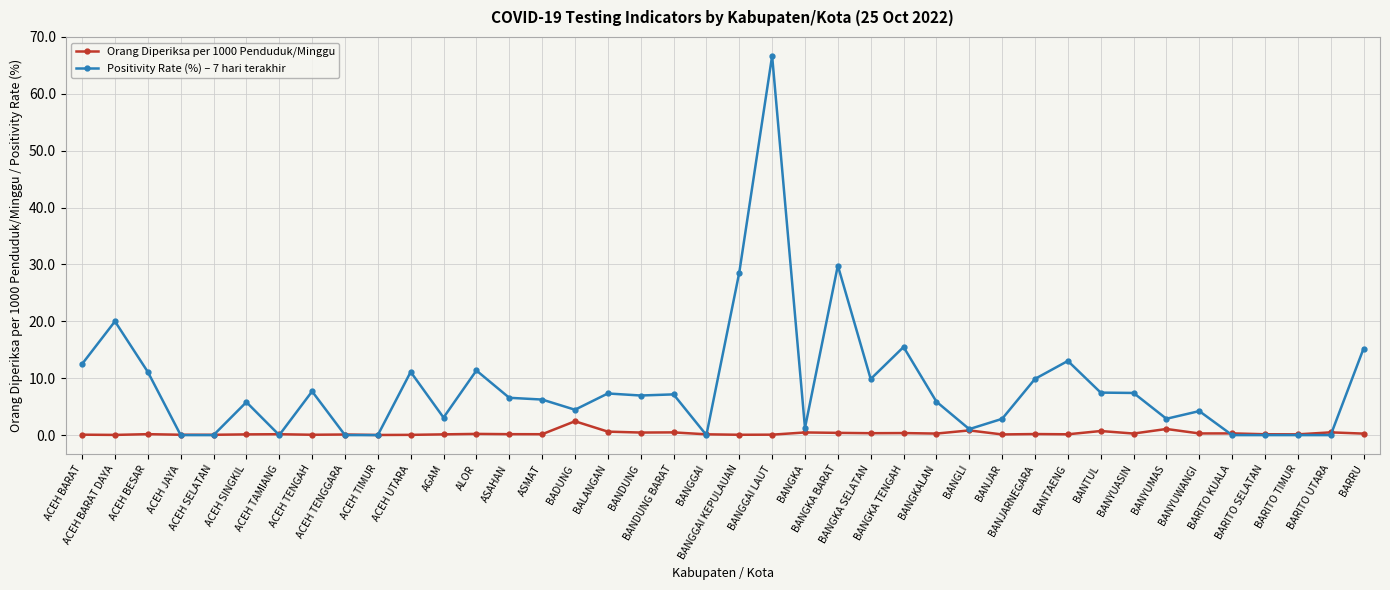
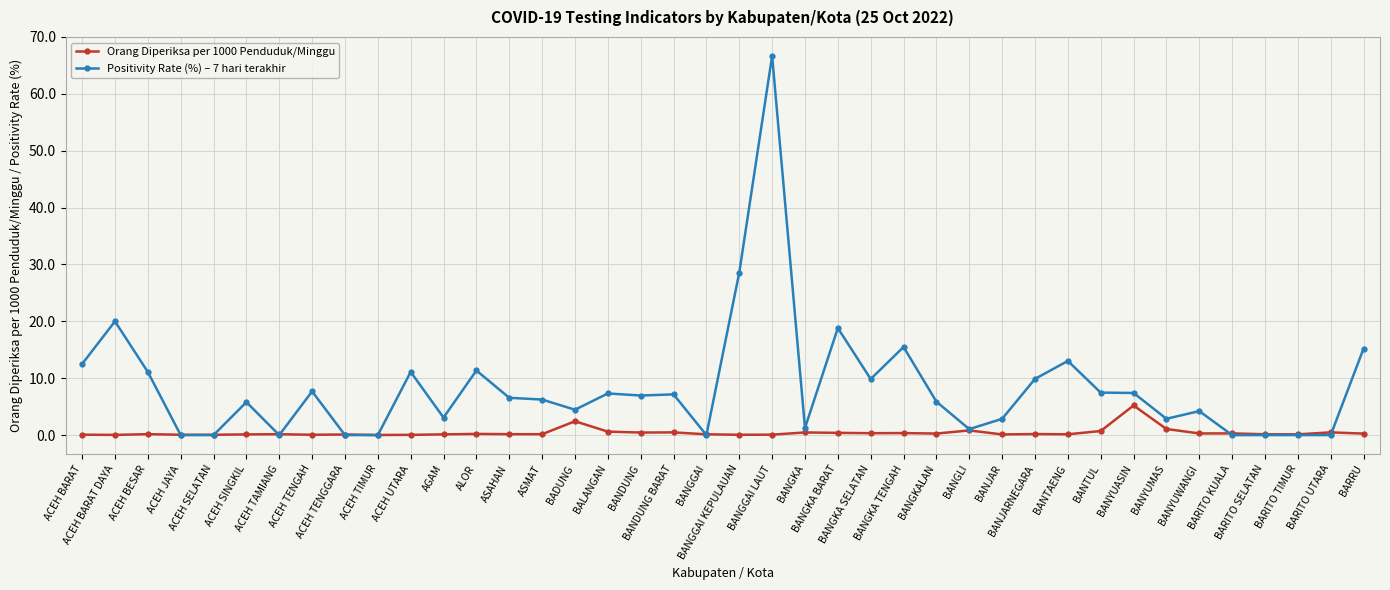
  {
    "Orang Diperiksa per 1000 Penduduk/Minggu": {
      "ACEH BARAT": 0,
      "ACEH BARAT DAYA": 0,
      "ACEH BESAR": 0,
      "ACEH SINGKIL": 0,
      "ACEH TENGAH": 0,
      "ACEH UTARA": 0,
      "AGAM": 0,
      "ALOR": 0,
      "ASAHAN": 0,
      "ASMAT": 0,
      "BADUNG": 2,
      "BALANGAN": 1,
      "BANDUNG": 0,
      "BANDUNG BARAT": 0,
      "BANGGAI KEPULAUAN": 0,
      "BANGGAI LAUT": 0,
      "BANGKA": 0,
      "BANGKA BARAT": 0,
      "BANGKA SELATAN": 0,
      "BANGKA TENGAH": 0,
      "BANGKALAN": 0,
      "BANJAR": 0,
      "BANJARNEGARA": 0,
      "BANTAENG": 0,
      "BANTUL": 1,
-     "BANYUASIN": 0,
+     "BANYUASIN": 5,
      "BANYUMAS": 1,
      "BANYUWANGI": 0,
      "BARITO UTARA": 0,
      "BARRU": 0
    },
    "Positivity Rate (%) – 7 hari terakhir": {
      "ACEH BARAT": 13,
      "ACEH BARAT DAYA": 20,
      "ACEH BESAR": 11,
      "ACEH SINGKIL": 6,
      "ACEH TENGAH": 8,
      "ACEH UTARA": 11,
      "AGAM": 3,
      "ALOR": 11,
      "ASAHAN": 7,
      "ASMAT": 6,
      "BADUNG": 4,
      "BALANGAN": 7,
      "BANDUNG": 7,
      "BANDUNG BARAT": 7,
      "BANGGAI KEPULAUAN": 29,
      "BANGGAI LAUT": 67,
      "BANGKA": 1,
-     "BANGKA BARAT": 30,
+     "BANGKA BARAT": 19,
      "BANGKA SELATAN": 10,
      "BANGKA TENGAH": 15,
      "BANGKALAN": 6,
      "BANJAR": 3,
      "BANJARNEGARA": 10,
      "BANTAENG": 13,
      "BANTUL": 7,
      "BANYUASIN": 7,
      "BANYUMAS": 3,
      "BANYUWANGI": 4,
      "BARITO UTARA": 0,
      "BARRU": 15
    }
  }
